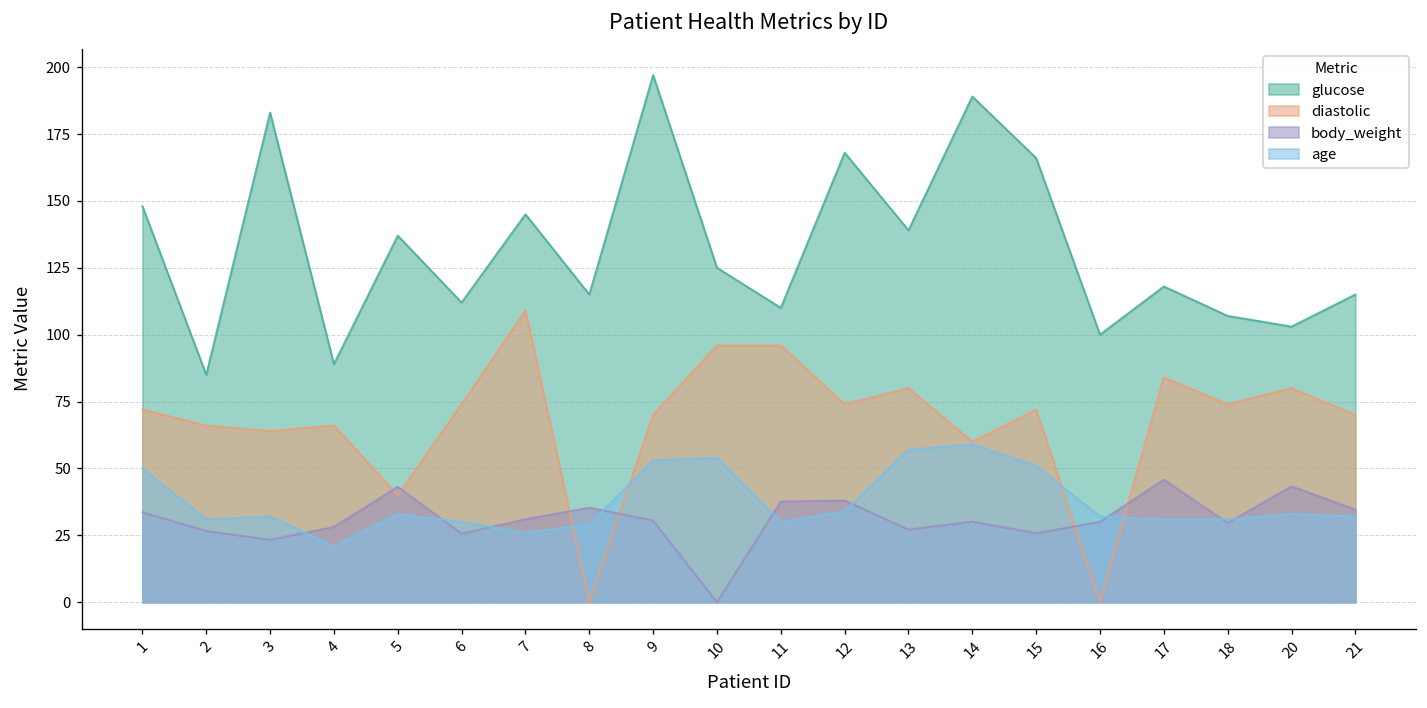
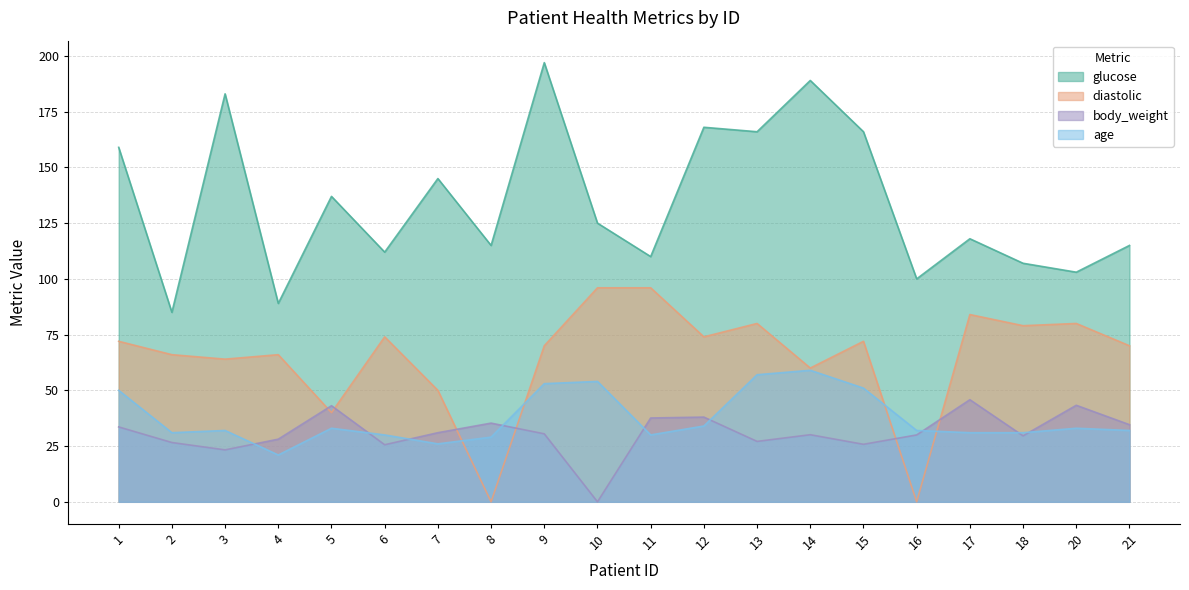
  {
    "glucose": {
-     "1": 148,
+     "1": 159,
      "2": 85,
      "3": 183,
      "4": 89,
      "5": 137,
      "6": 112,
      "7": 145,
      "8": 115,
      "9": 197,
      "10": 125,
      "11": 110,
      "12": 168,
-     "13": 139,
+     "13": 166,
      "14": 189,
      "15": 166,
      "16": 100,
      "17": 118,
      "18": 107,
      "20": 103,
      "21": 115
    },
    "diastolic": {
      "1": 72,
      "2": 66,
      "3": 64,
      "4": 66,
      "5": 40,
      "6": 74,
-     "7": 109,
+     "7": 50,
      "8": 0,
      "9": 70,
      "10": 96,
      "11": 96,
      "12": 74,
      "13": 80,
      "15": 72,
      "16": 0,
      "17": 84,
-     "18": 74,
+     "18": 79,
      "20": 80,
      "21": 70
    }
  }
